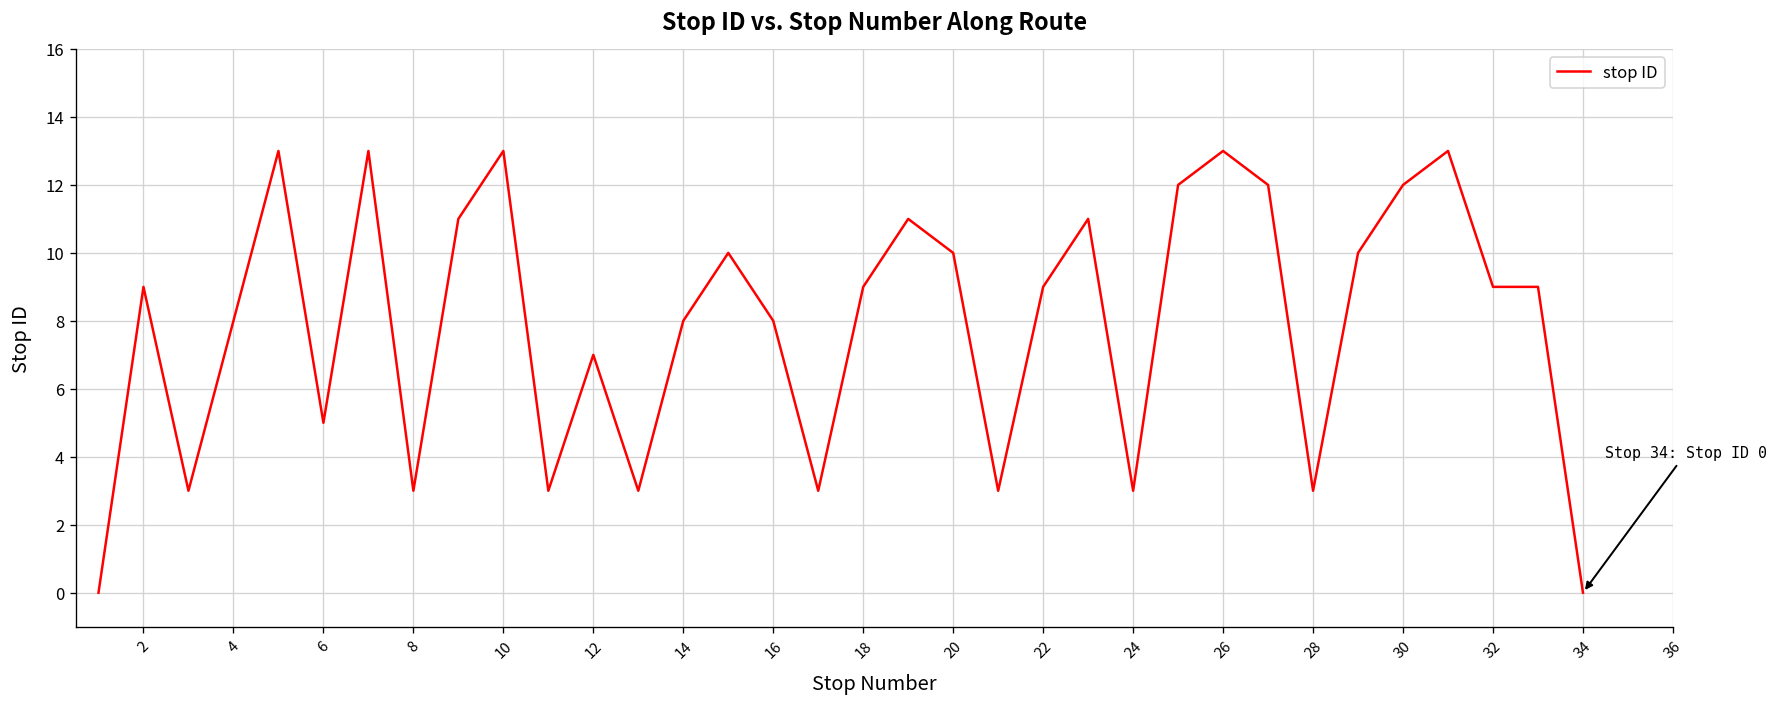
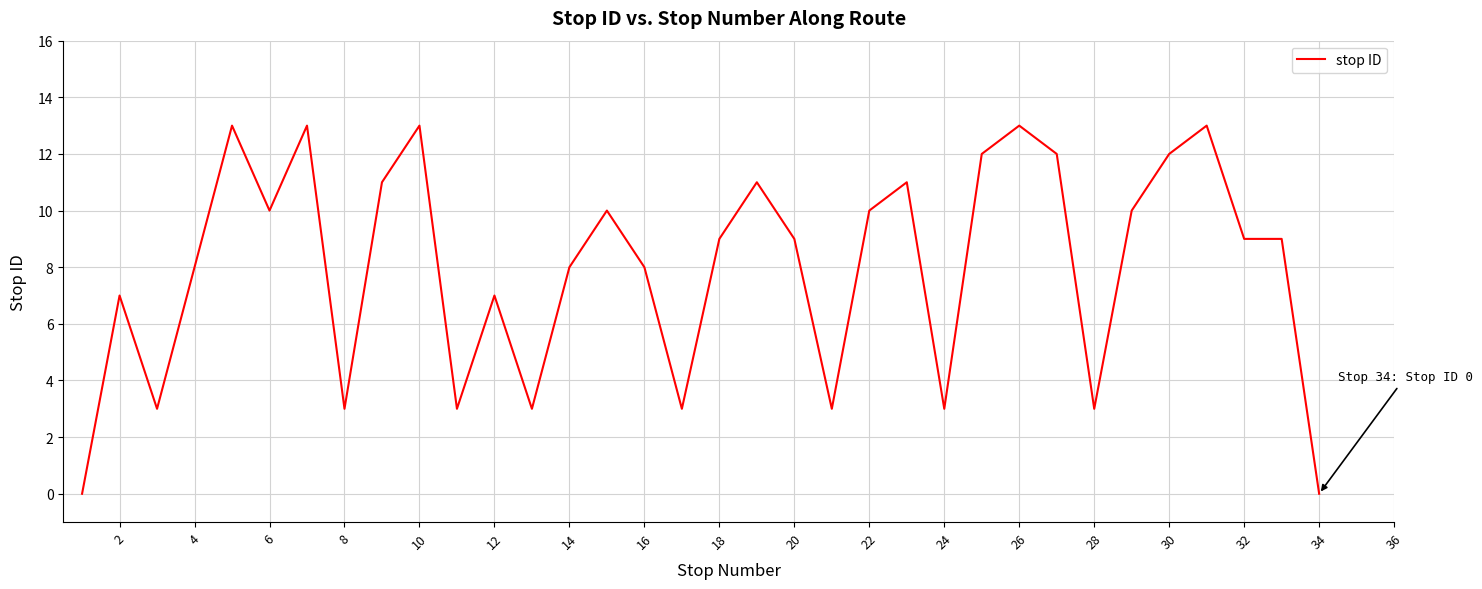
  {
-   "2": 9,
+   "2": 7,
    "4": 8,
-   "6": 5,
+   "6": 10,
    "8": 3,
    "10": 13,
    "12": 7,
    "14": 8,
    "16": 8,
    "18": 9,
-   "20": 10,
-   "22": 9,
+   "20": 9,
+   "22": 10,
    "24": 3,
    "26": 13,
    "28": 3,
    "30": 12,
    "32": 9
  }
